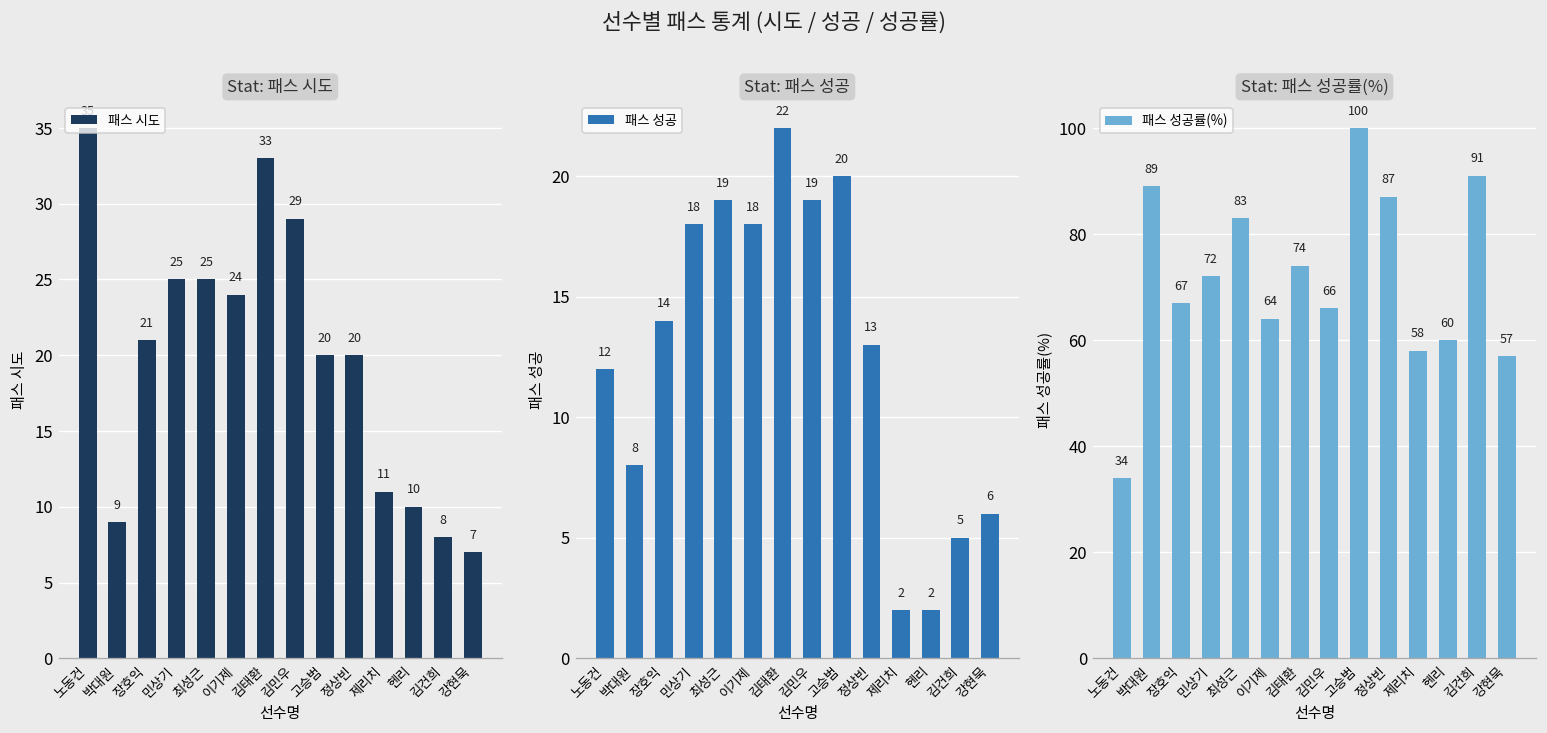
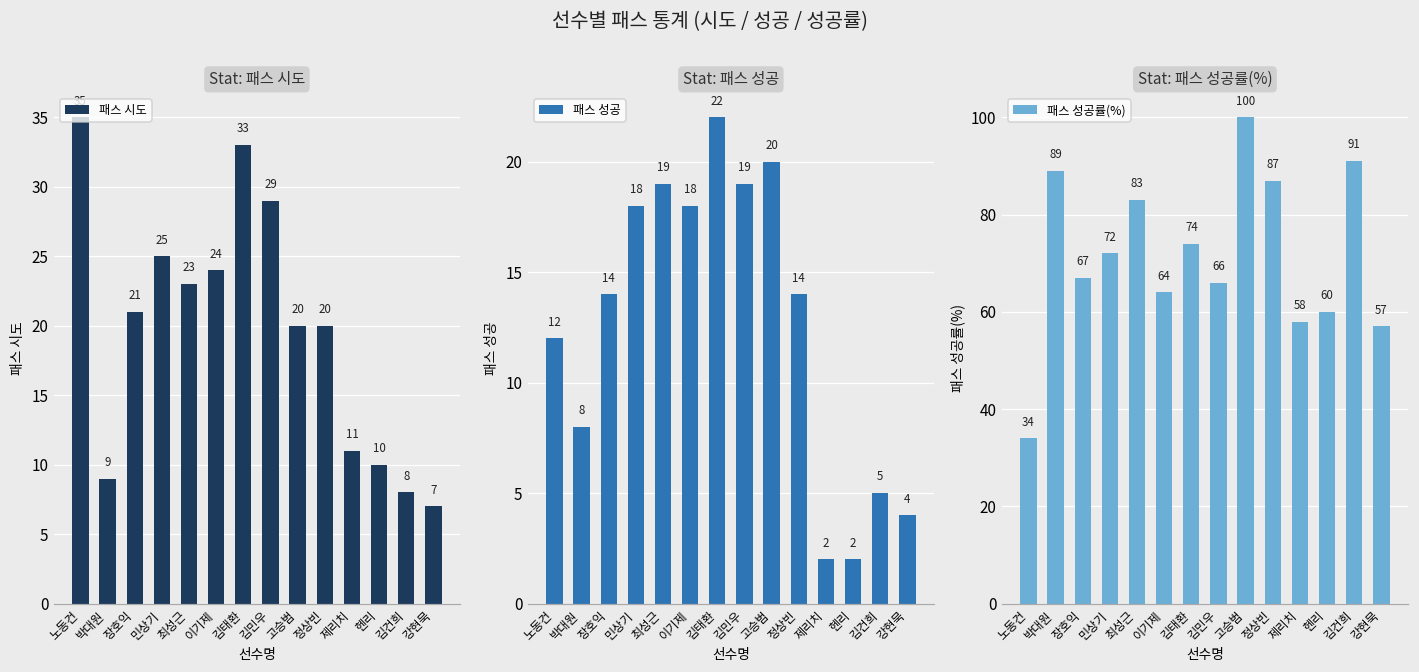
  {
    "Stat: 패스 시도": {
      "박대원": 9,
      "장호익": 21,
      "민상기": 25,
-     "최성근": 25,
+     "최성근": 23,
      "이기제": 24,
      "김태환": 33,
      "김민우": 29,
      "고승범": 20,
      "정상빈": 20,
      "제리치": 11,
      "헨리": 10,
      "김건희": 8,
      "강현묵": 7
    },
    "Stat: 패스 성공": {
      "노동건": 12,
      "박대원": 8,
      "장호익": 14,
      "민상기": 18,
      "최성근": 19,
      "이기제": 18,
      "김태환": 22,
      "김민우": 19,
      "고승범": 20,
-     "정상빈": 13,
+     "정상빈": 14,
      "제리치": 2,
      "헨리": 2,
      "김건희": 5,
-     "강현묵": 6
+     "강현묵": 4
    },
    "Stat: 패스 성공률(%)": {
      "노동건": 34,
      "박대원": 89,
      "장호익": 67,
      "민상기": 72,
      "최성근": 83,
      "이기제": 64,
      "김태환": 74,
      "김민우": 66,
      "고승범": 100,
      "정상빈": 87,
      "제리치": 58,
      "헨리": 60,
      "김건희": 91,
      "강현묵": 57
    }
  }
